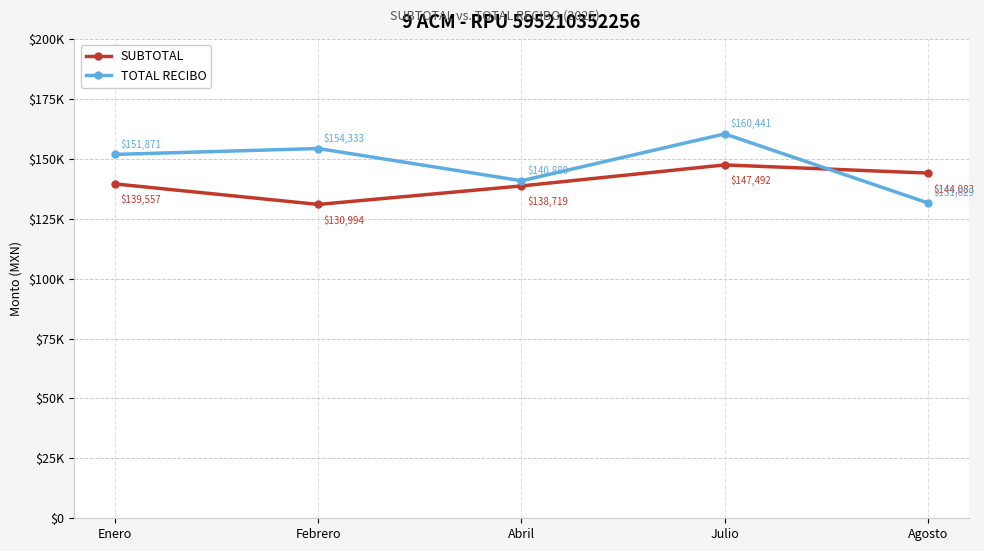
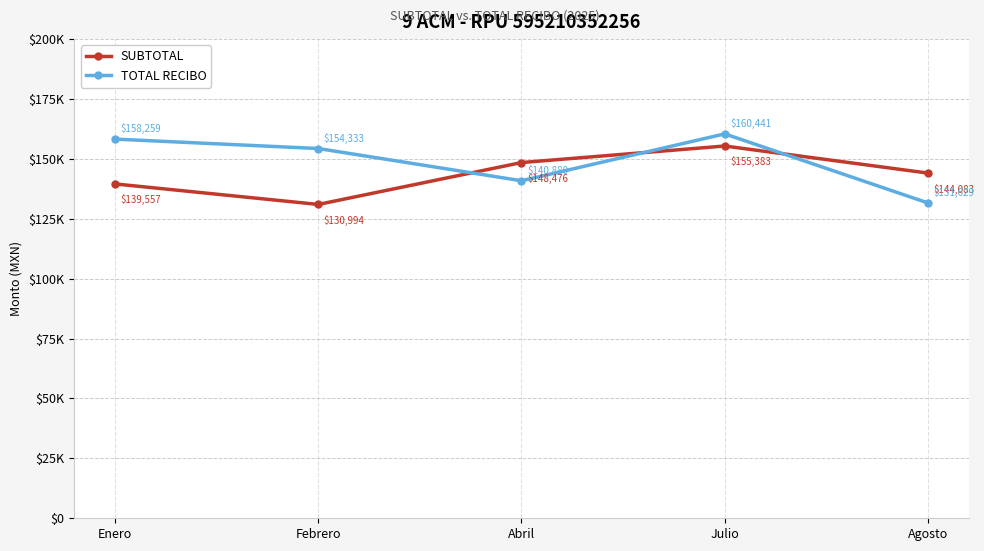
  {
    "SUBTOTAL": {
      "Enero": "$139,557",
      "Febrero": "$130,994",
-     "Abril": "$138,719",
-     "Julio": "$147,492"
+     "Abril": "$148,476",
+     "Julio": "$155,383"
    },
    "TOTAL RECIBO": {
-     "Enero": "$151,871",
+     "Enero": "$158,259",
      "Febrero": "$154,333",
      "Abril": "$140,880",
      "Julio": "$160,441"
    }
  }
